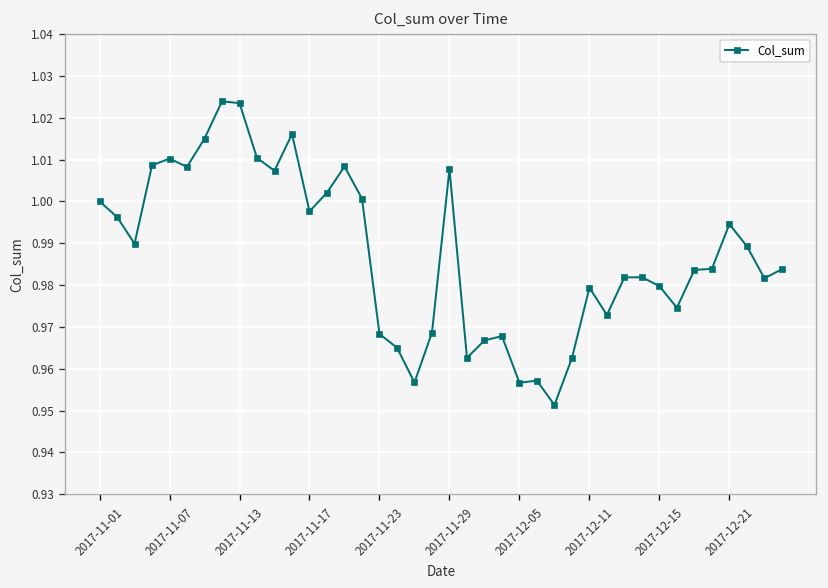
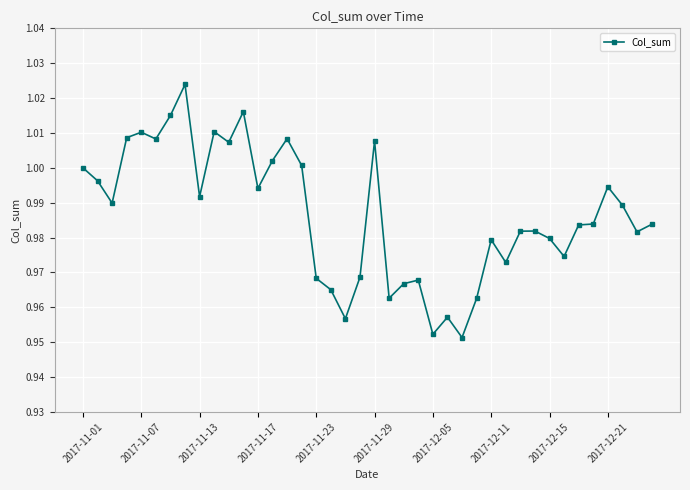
  {
    "2017-11-01": 1.000,
    "2017-11-07": 1.010,
-   "2017-11-13": 1.023,
-   "2017-11-17": 0.998,
+   "2017-11-13": 0.992,
+   "2017-11-17": 0.994,
    "2017-11-23": 0.968,
    "2017-11-29": 1.008,
-   "2017-12-05": 0.957,
+   "2017-12-05": 0.952,
    "2017-12-11": 0.979,
    "2017-12-15": 0.980,
    "2017-12-21": 0.995
  }
